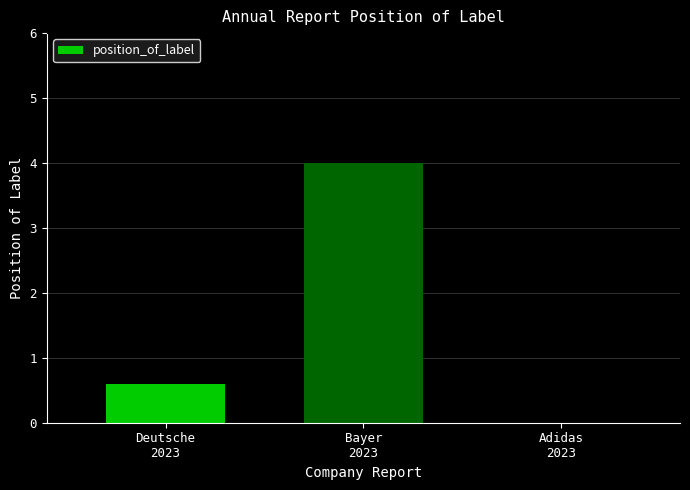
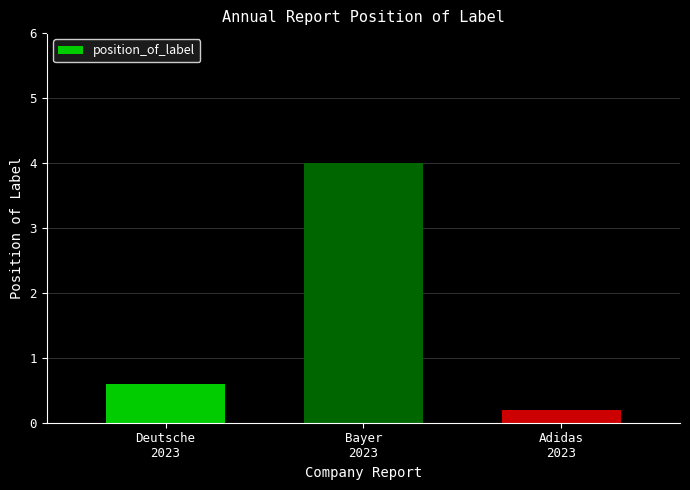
  {
    "Deutsche 2023": 0.6,
    "Bayer 2023": 4.0,
-   "Adidas 2023": 0.0
+   "Adidas 2023": 0.2
  }
